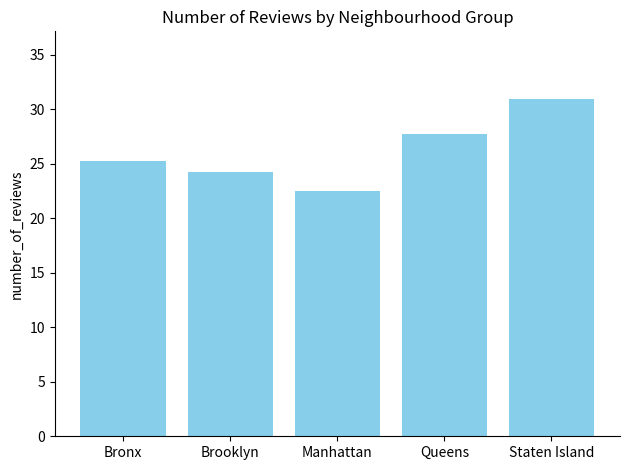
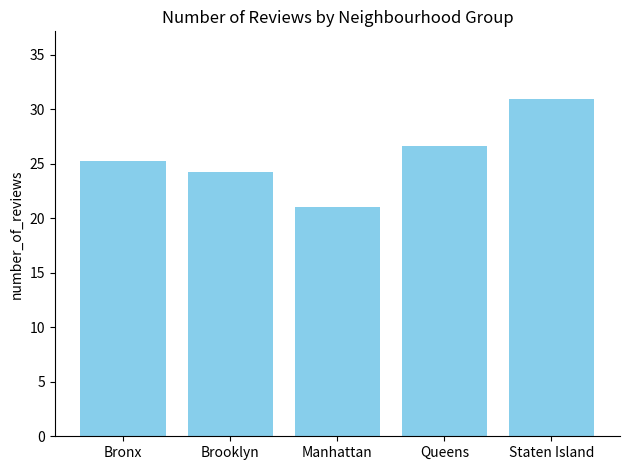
  {
    "Bronx": 25.2,
    "Brooklyn": 24.2,
-   "Manhattan": 22.5,
-   "Queens": 27.7,
+   "Manhattan": 21.0,
+   "Queens": 26.6,
    "Staten Island": 30.9
  }
